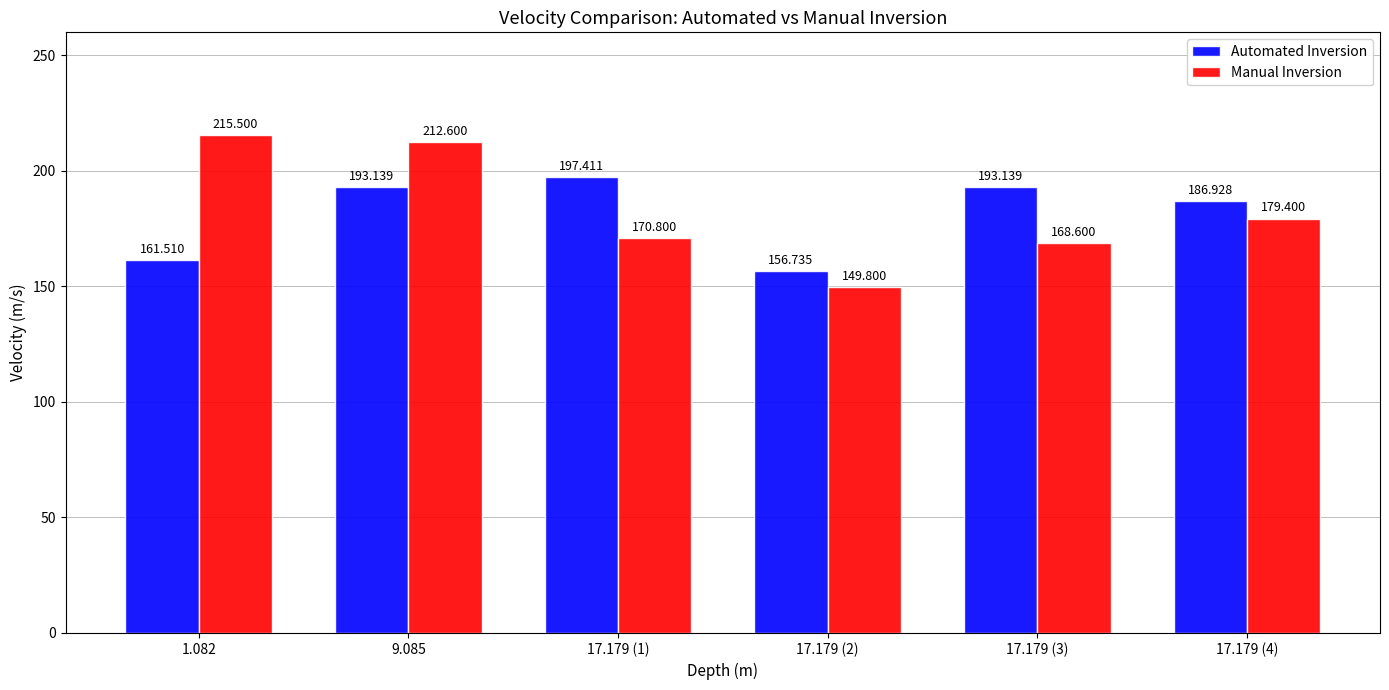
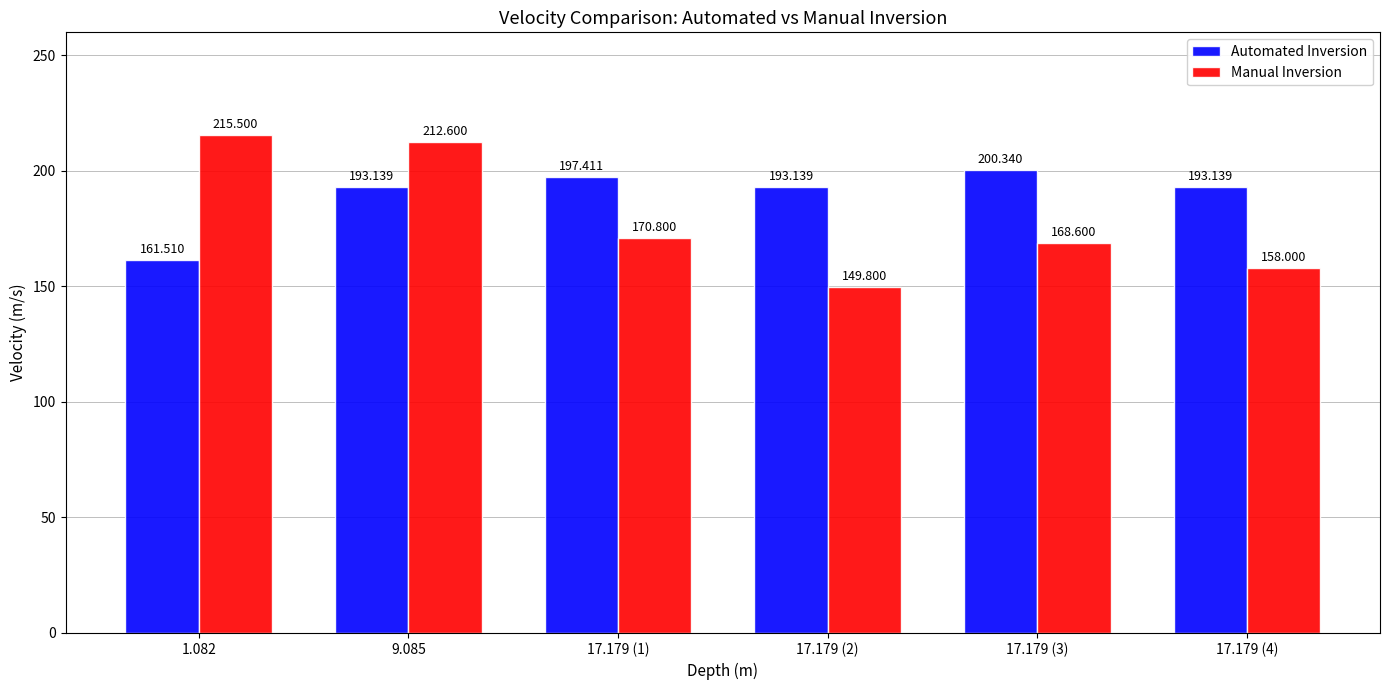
  {
    "Automated Inversion": {
      "1.082": 161.510,
      "9.085": 193.139,
      "17.179 (1)": 197.411,
-     "17.179 (2)": 156.735,
-     "17.179 (3)": 193.139,
-     "17.179 (4)": 186.928
+     "17.179 (2)": 193.139,
+     "17.179 (3)": 200.340,
+     "17.179 (4)": 193.139
    },
    "Manual Inversion": {
      "1.082": 215.500,
      "9.085": 212.600,
      "17.179 (1)": 170.800,
      "17.179 (2)": 149.800,
      "17.179 (3)": 168.600,
-     "17.179 (4)": 179.400
+     "17.179 (4)": 158.000
    }
  }
